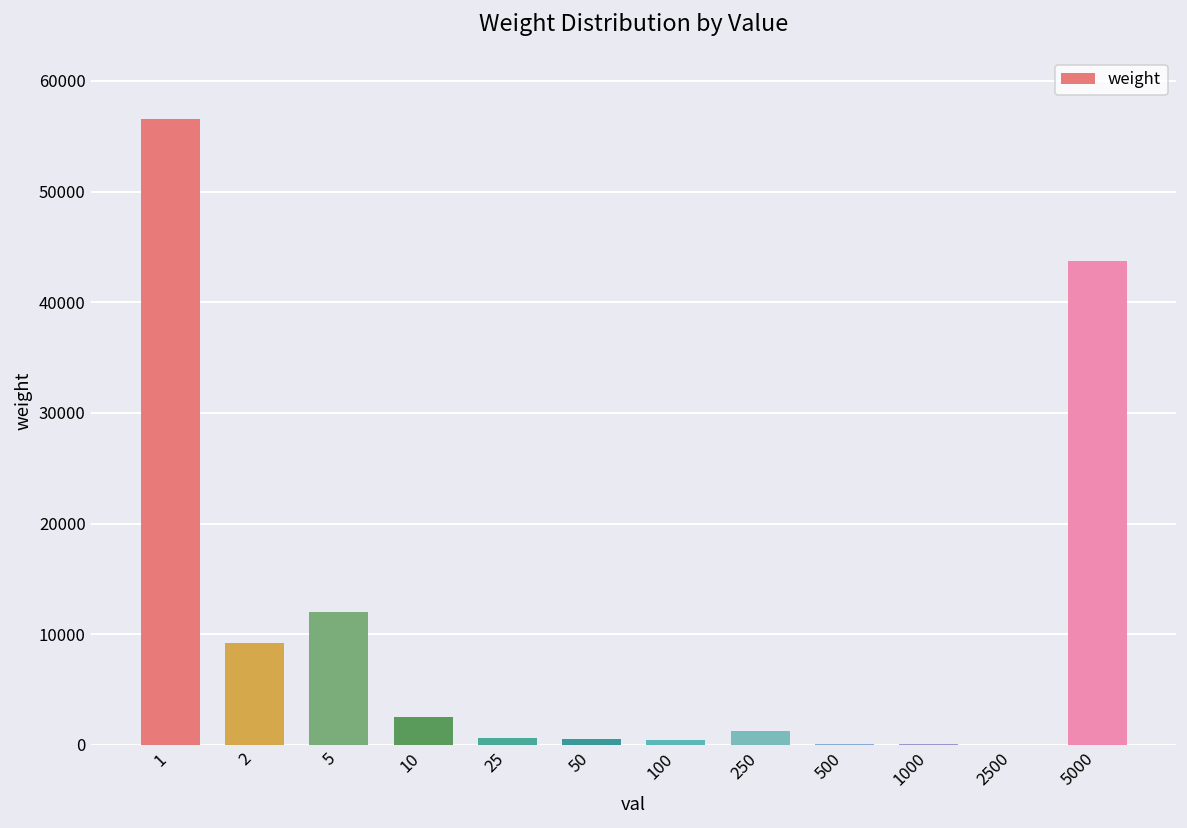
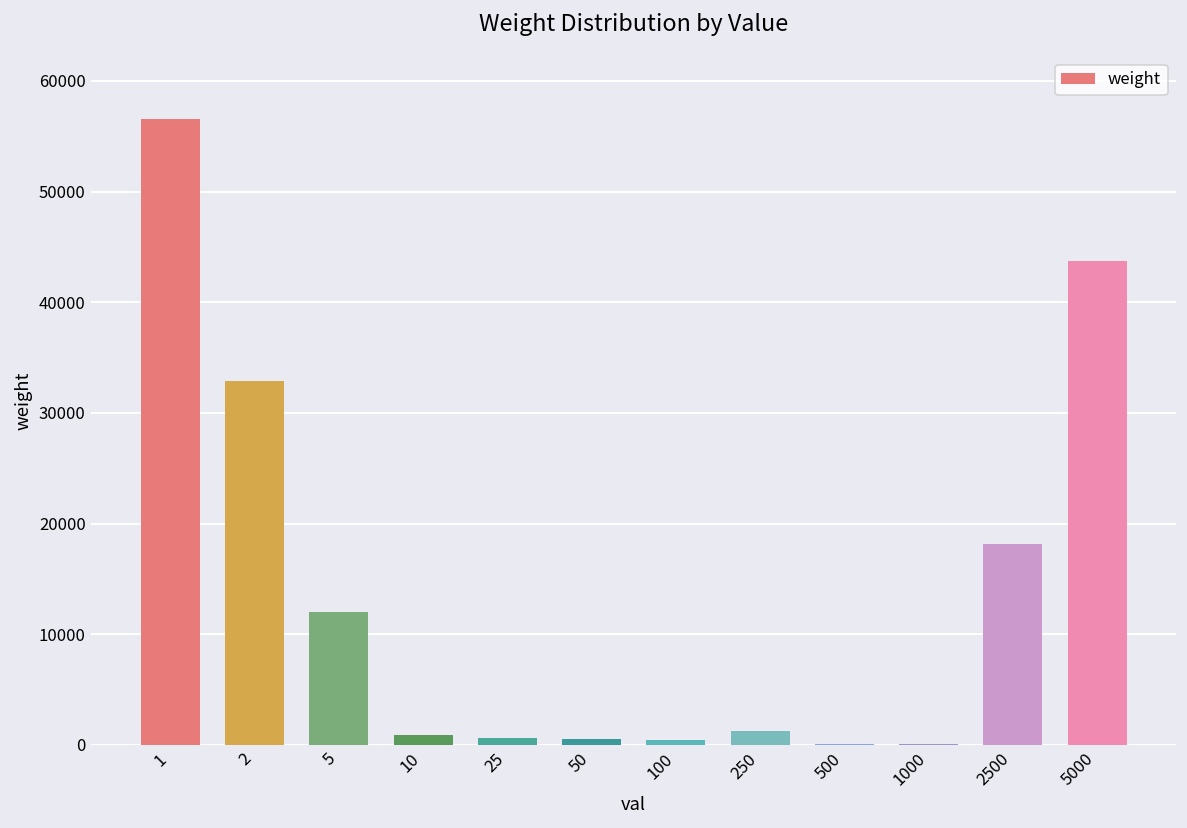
  {
    "1": 57000,
-   "2": 9000,
+   "2": 33000,
    "5": 12000,
-   "10": 3000,
+   "10": 1000,
    "25": 1000,
    "50": 1000,
    "100": 0,
    "250": 1000,
-   "2500": 0,
+   "2500": 18000,
    "5000": 44000
  }
